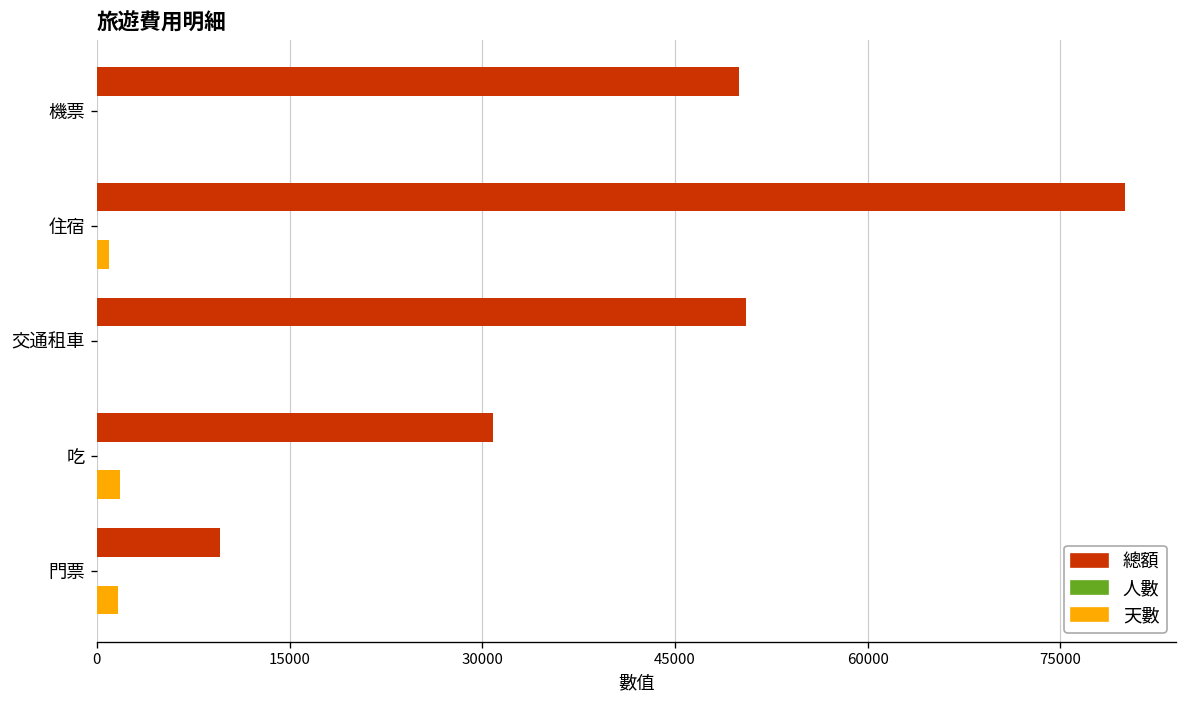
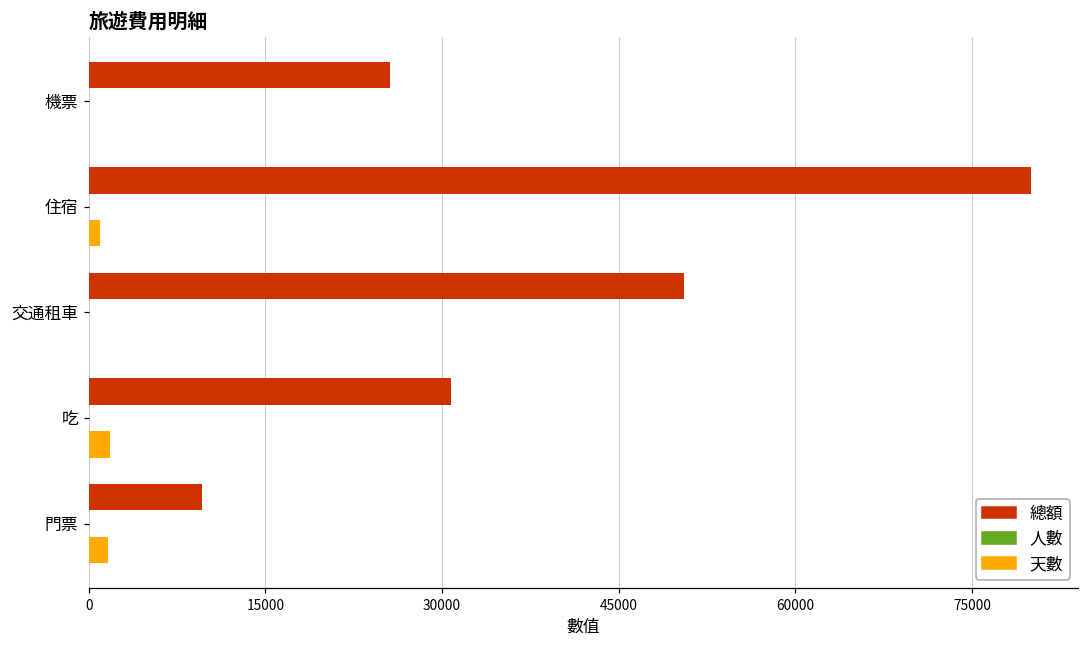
  {
    "總額": {
-     "機票": 50000,
+     "機票": 25500,
      "住宿": 80000,
      "交通租車": 50500,
      "吃": 30800,
      "門票": 9600
    },
    "天數": {
      "住宿": 900,
      "吃": 1800,
      "門票": 1700
    }
  }
